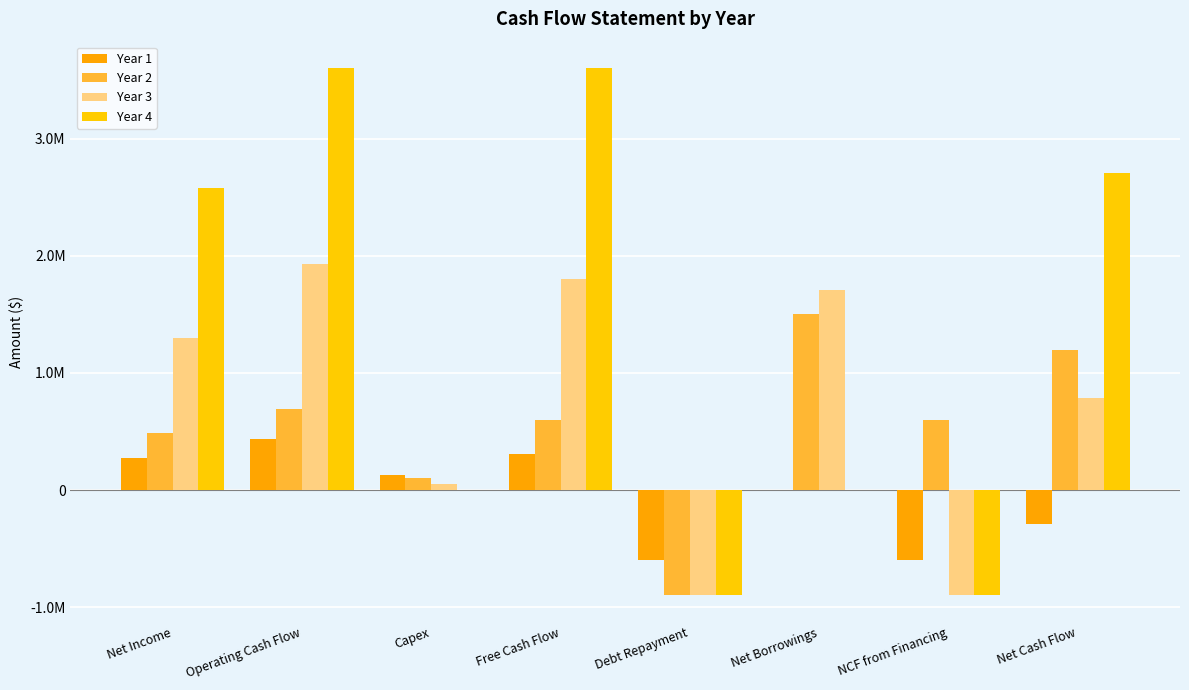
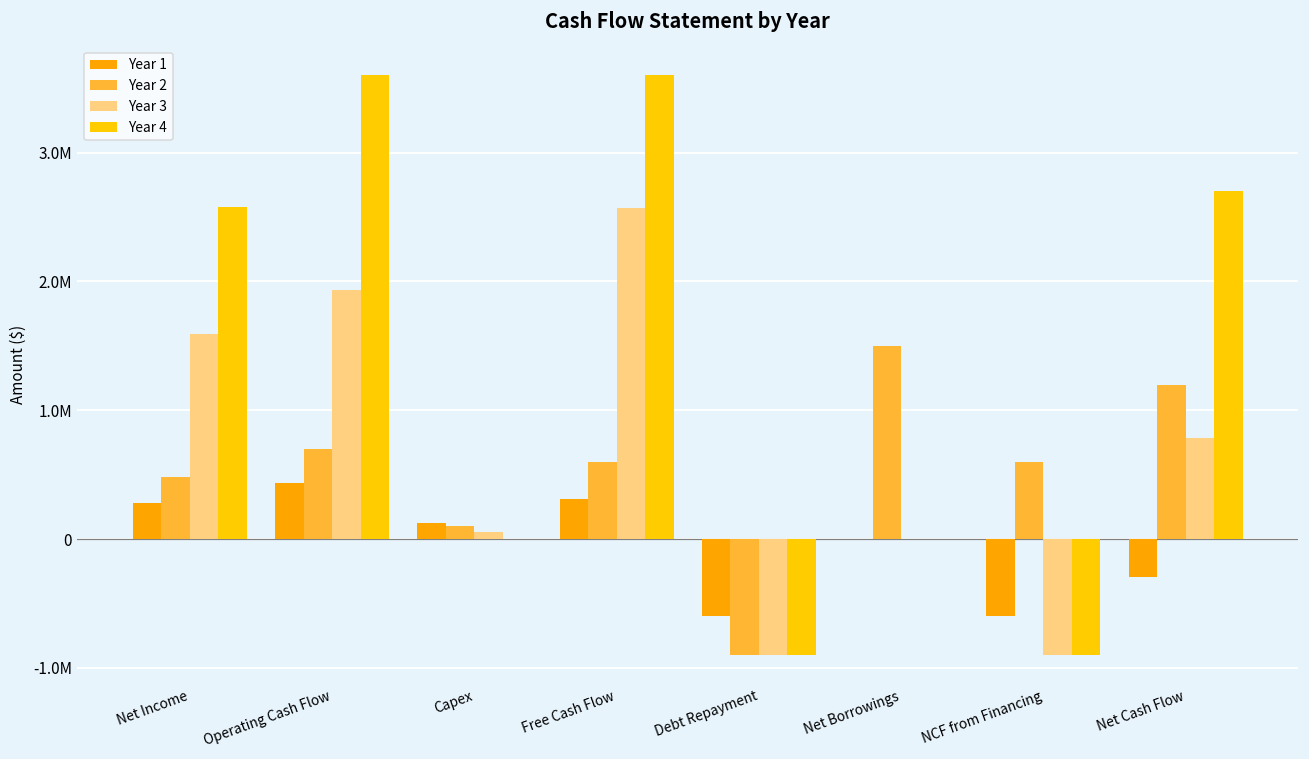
  {
    "Year 3": {
-     "Net Income": 1300000,
+     "Net Income": 1590000,
      "Operating Cash Flow": 1930000,
      "Capex": 50000,
-     "Free Cash Flow": 1800000,
+     "Free Cash Flow": 2570000,
      "Debt Repayment": -900000,
-     "Net Borrowings": 1710000,
+     "Net Borrowings": 0,
      "NCF from Financing": -900000,
      "Net Cash Flow": 790000
    }
  }
